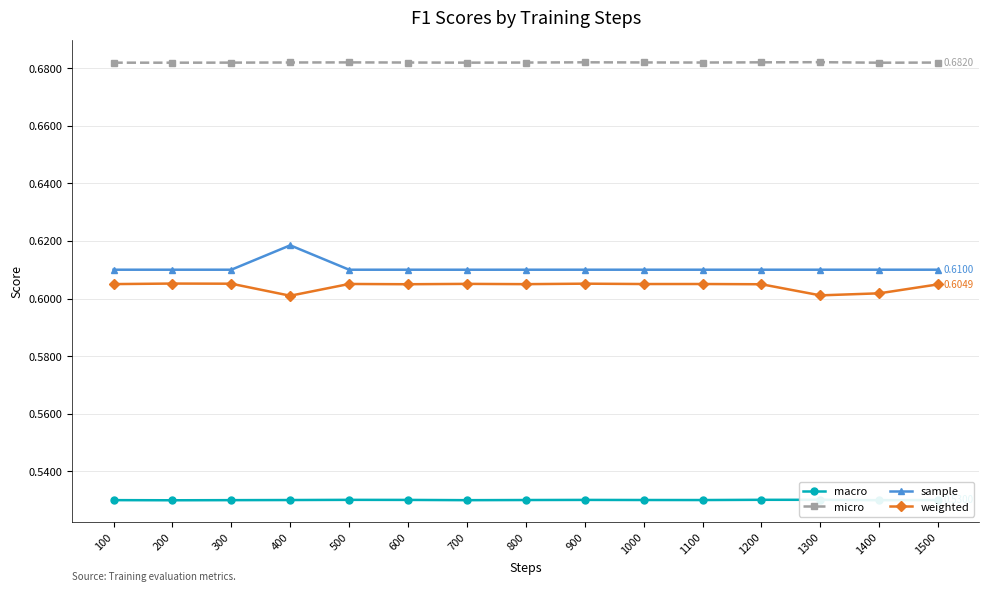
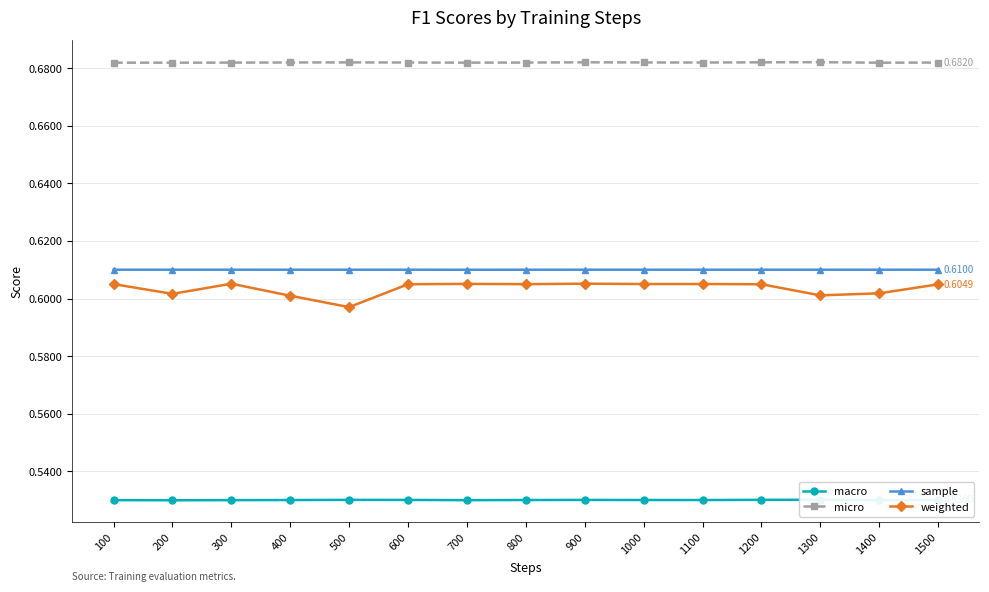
  {
    "macro": {
      "100": 0.530,
      "200": 0.530,
      "300": 0.530,
      "400": 0.530,
      "500": 0.530,
      "600": 0.530,
      "700": 0.530,
      "800": 0.530,
      "900": 0.530,
      "1000": 0.530,
      "1100": 0.530,
      "1200": 0.530
    },
    "micro": {
      "1500": 0.6820
    },
    "sample": {
      "100": 0.610,
      "200": 0.610,
      "300": 0.610,
-     "400": 0.619,
+     "400": 0.610,
      "500": 0.610,
      "600": 0.610,
      "700": 0.610,
      "800": 0.610,
      "900": 0.610,
      "1000": 0.610,
      "1100": 0.610,
      "1200": 0.610,
      "1300": 0.610,
      "1400": 0.610
    },
    "weighted": {
      "100": 0.605,
-     "200": 0.605,
+     "200": 0.602,
      "300": 0.605,
      "400": 0.601,
-     "500": 0.605,
+     "500": 0.597,
      "600": 0.605,
      "700": 0.605,
      "800": 0.605,
      "900": 0.605,
      "1000": 0.605,
      "1100": 0.605,
      "1200": 0.605,
      "1300": 0.601,
      "1400": 0.602
    }
  }
